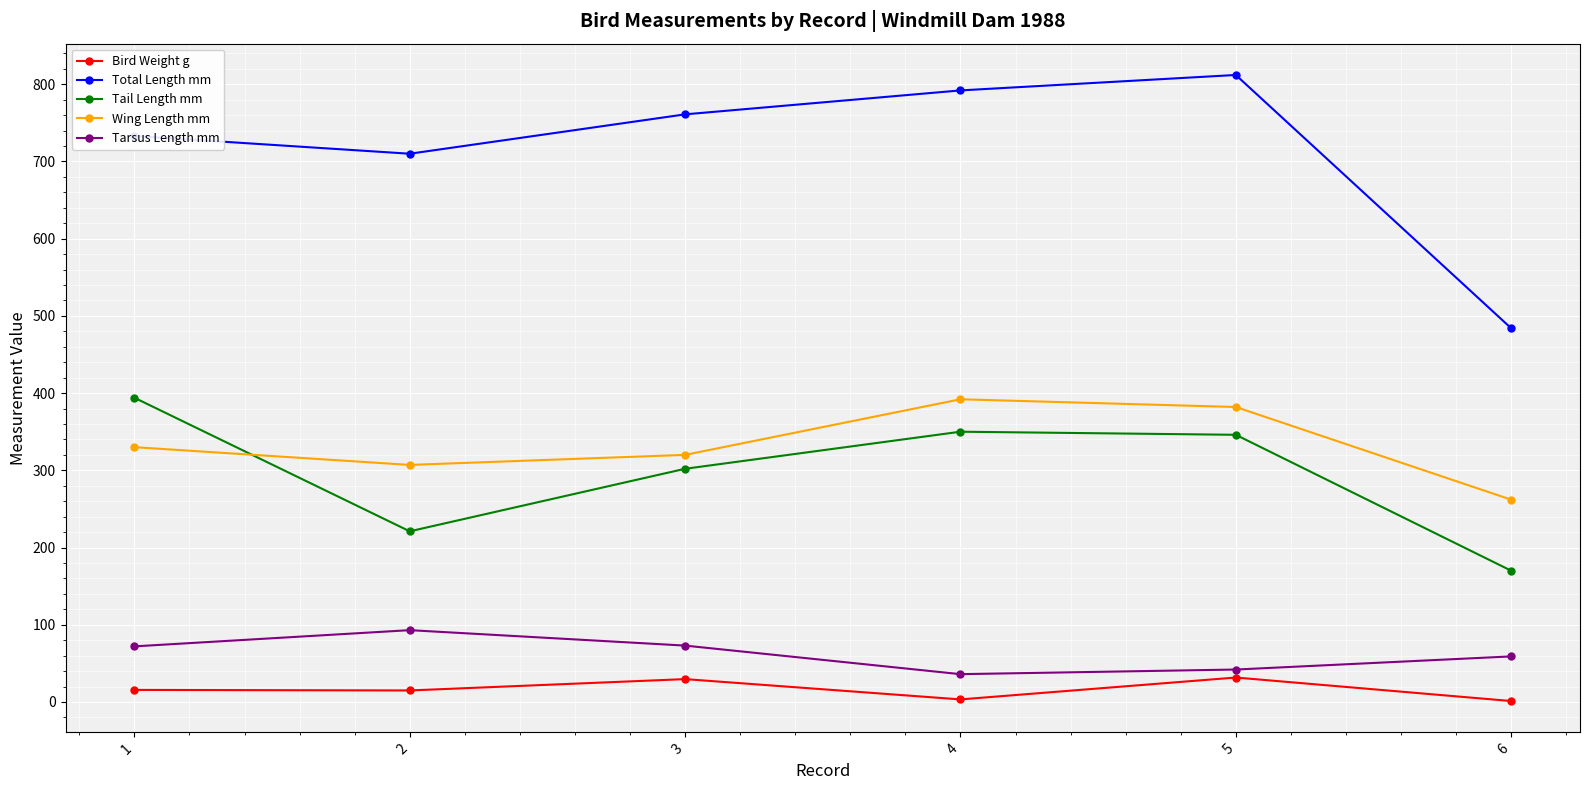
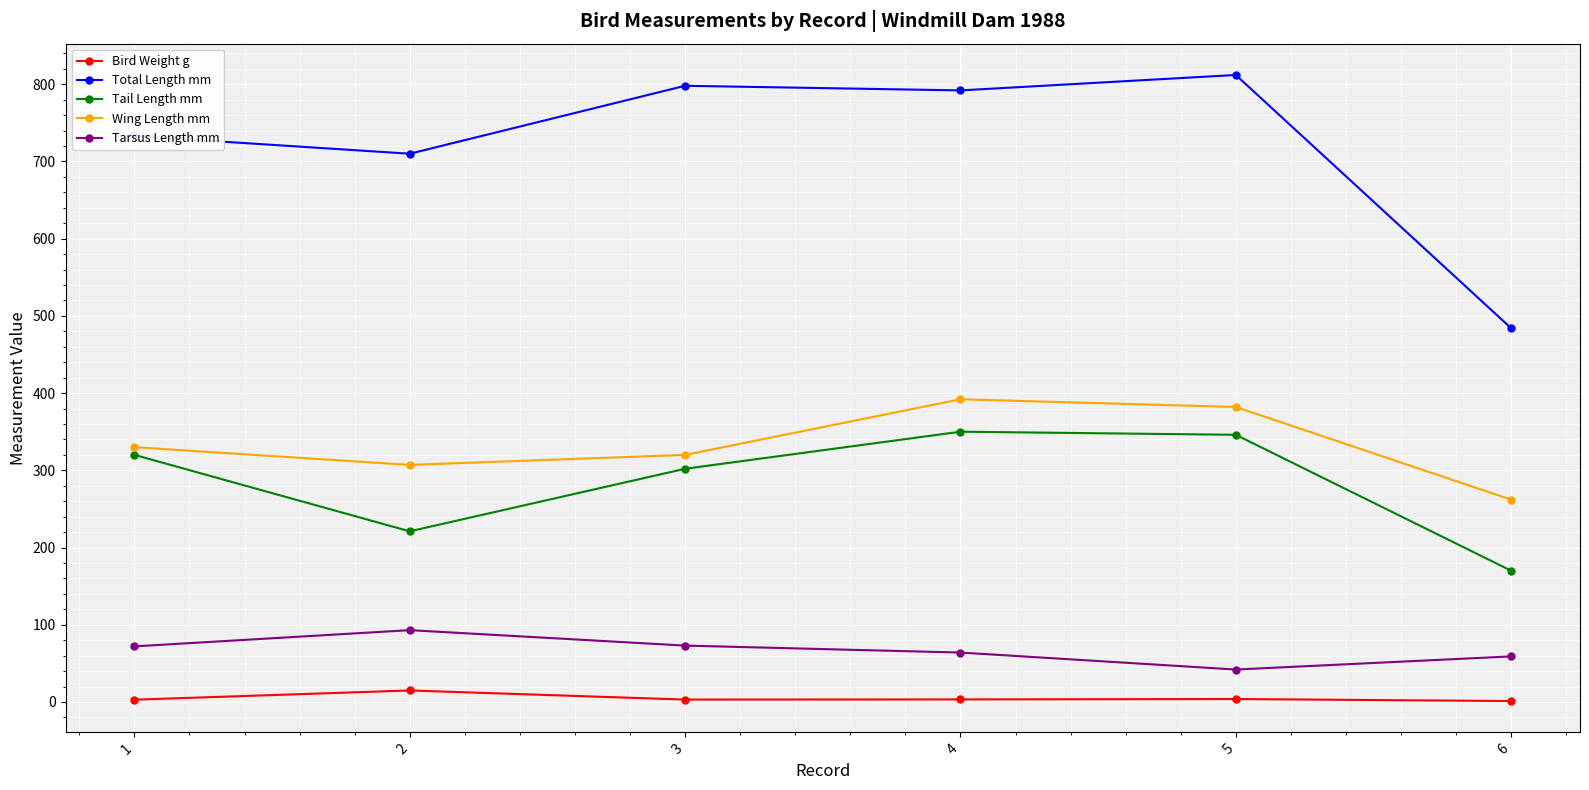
  {
    "Bird Weight g": {
-     "1": 20,
+     "1": 0,
      "2": 10,
-     "3": 30,
+     "3": 0,
      "4": 0,
-     "5": 30,
+     "5": 0,
      "6": 0
    },
    "Total Length mm": {
      "2": 710,
-     "3": 760,
+     "3": 800,
      "4": 790,
      "5": 810,
      "6": 480
    },
    "Tail Length mm": {
-     "1": 390,
+     "1": 320,
      "2": 220,
      "3": 300,
      "4": 350,
      "5": 350,
      "6": 170
    },
    "Wing Length mm": {
      "1": 330,
      "2": 310,
      "3": 320,
      "4": 390,
      "5": 380,
      "6": 260
    },
    "Tarsus Length mm": {
      "1": 70,
      "2": 90,
      "3": 70,
-     "4": 40,
+     "4": 60,
      "5": 40,
      "6": 60
    }
  }
